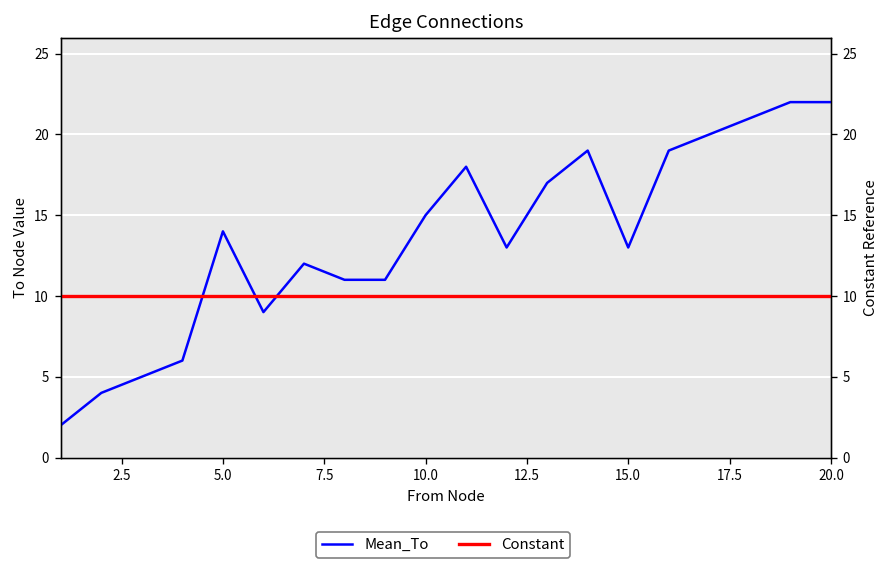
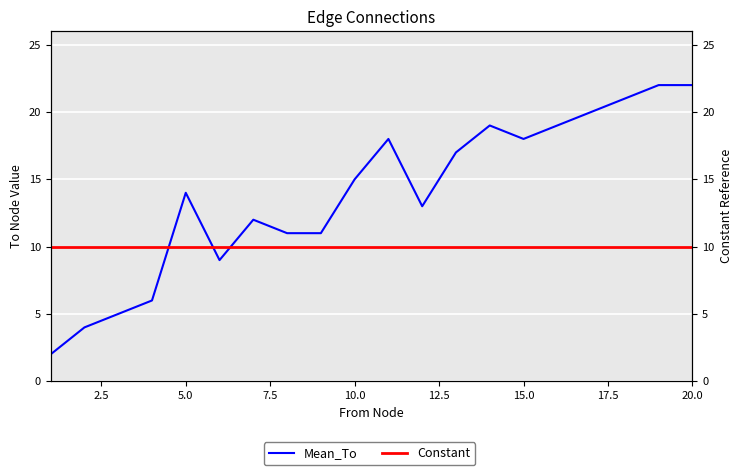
  {
    "Mean_To": {
      "5.0": 14,
      "10.0": 15,
-     "15.0": 13,
+     "15.0": 18,
      "20.0": 22
    },
    "Constant": {
      "5.0": 10,
      "10.0": 10,
      "15.0": 10,
      "20.0": 10
    }
  }
